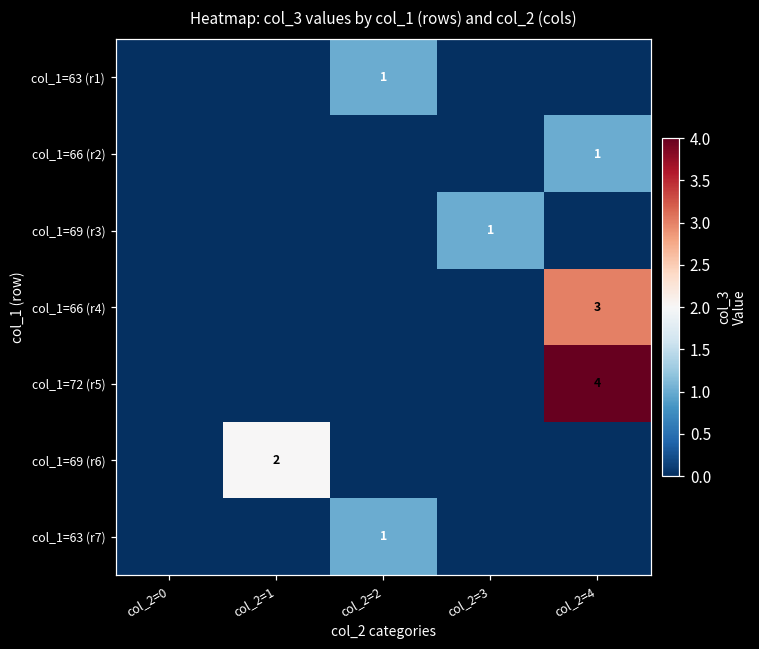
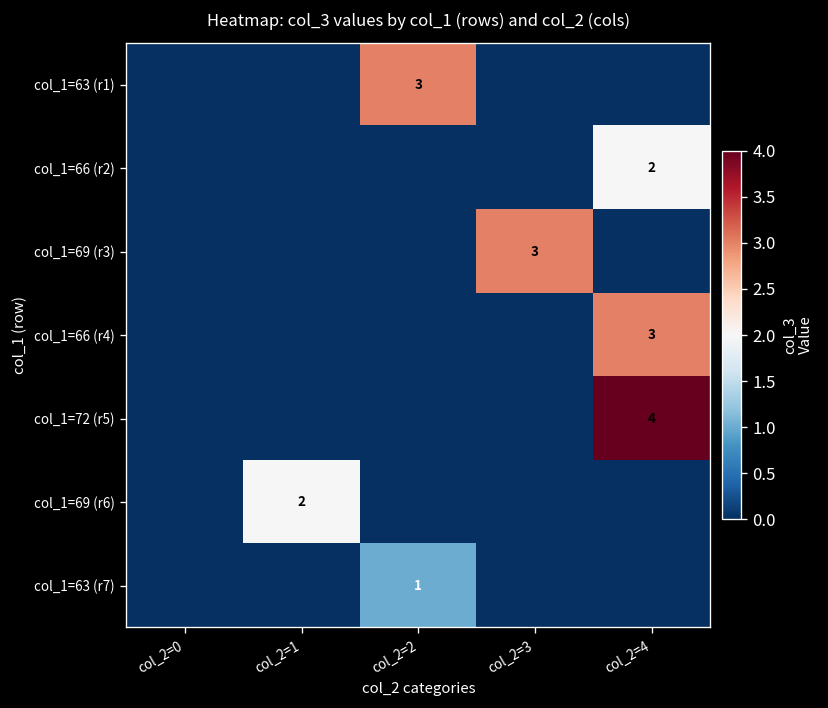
  {
    "col_1=63 (r1)": {
-     "col_2=2": 1
+     "col_2=2": 3
    },
    "col_1=66 (r2)": {
-     "col_2=4": 1
+     "col_2=4": 2
    },
    "col_1=69 (r3)": {
-     "col_2=3": 1
+     "col_2=3": 3
    },
    "col_1=66 (r4)": {
      "col_2=4": 3
    },
    "col_1=72 (r5)": {
      "col_2=4": 4
    },
    "col_1=69 (r6)": {
      "col_2=1": 2
    },
    "col_1=63 (r7)": {
      "col_2=2": 1
    }
  }
